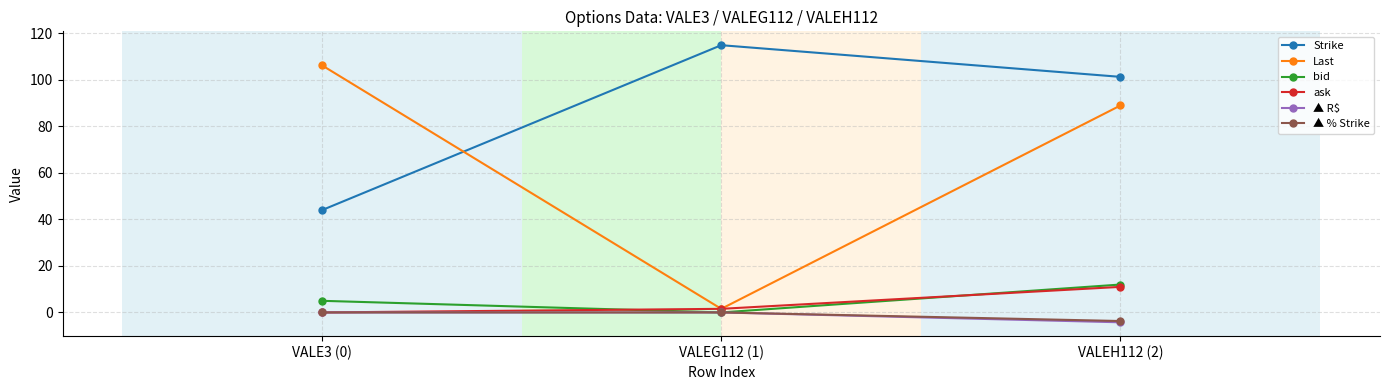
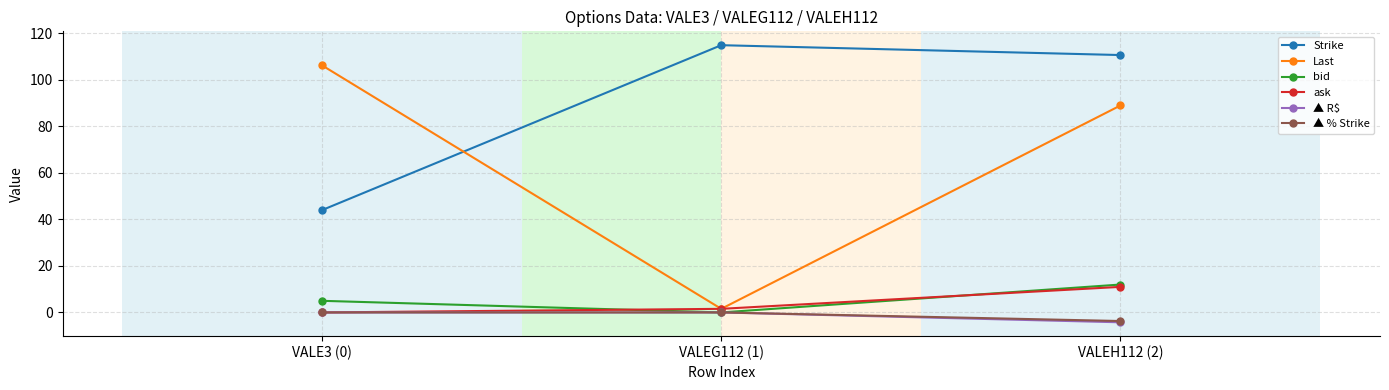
  {
    "Strike": {
      "VALE3 (0)": 44,
      "VALEG112 (1)": 115,
-     "VALEH112 (2)": 101
+     "VALEH112 (2)": 111
    },
    "Last": {
      "VALE3 (0)": 106,
      "VALEH112 (2)": 89
    },
    "bid": {
      "VALE3 (0)": 5
    }
  }
